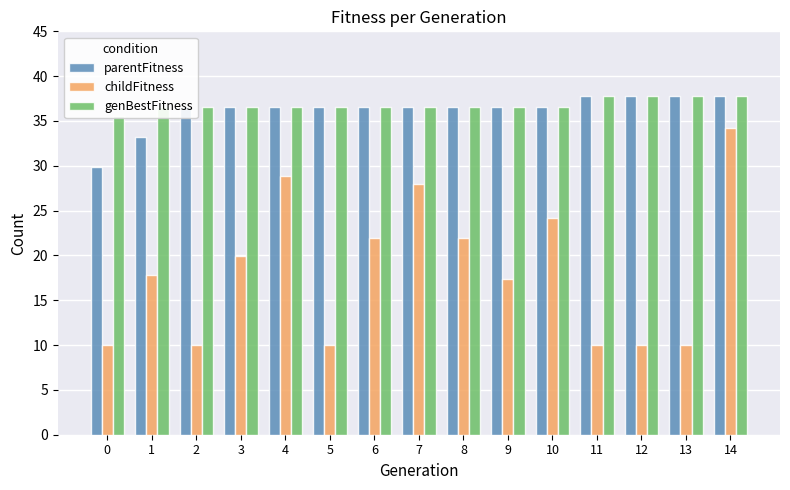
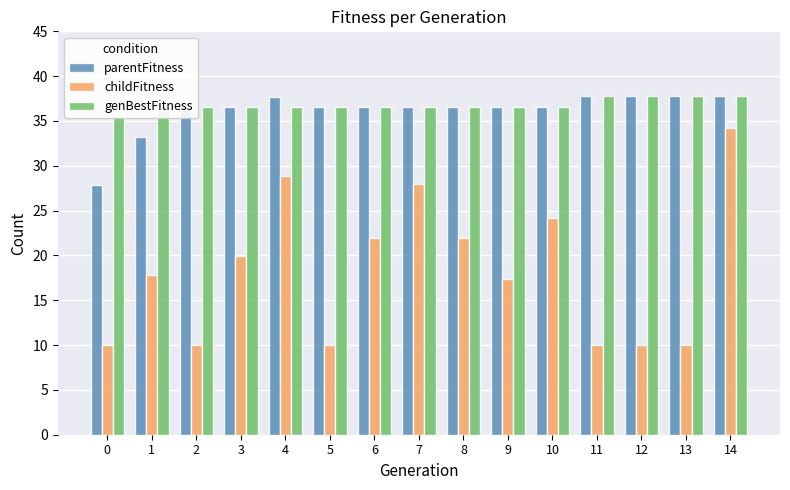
  {
    "parentFitness": {
-     "0": 30,
+     "0": 28,
      "1": 33,
      "3": 37,
-     "4": 37,
+     "4": 38,
      "5": 37,
      "6": 37,
      "7": 37,
      "8": 37,
      "9": 37,
      "10": 37,
      "11": 38,
      "12": 38,
      "13": 38,
      "14": 38
    },
    "childFitness": {
      "0": 10,
      "1": 18,
      "2": 10,
      "3": 20,
      "4": 29,
      "5": 10,
      "6": 22,
      "7": 28,
      "8": 22,
      "9": 17,
      "10": 24,
      "11": 10,
      "12": 10,
      "13": 10,
      "14": 34
    },
    "genBestFitness": {
      "2": 37,
      "3": 37,
      "4": 37,
      "5": 37,
      "6": 37,
      "7": 37,
      "8": 37,
      "9": 37,
      "10": 37,
      "11": 38,
      "12": 38,
      "13": 38,
      "14": 38
    }
  }
